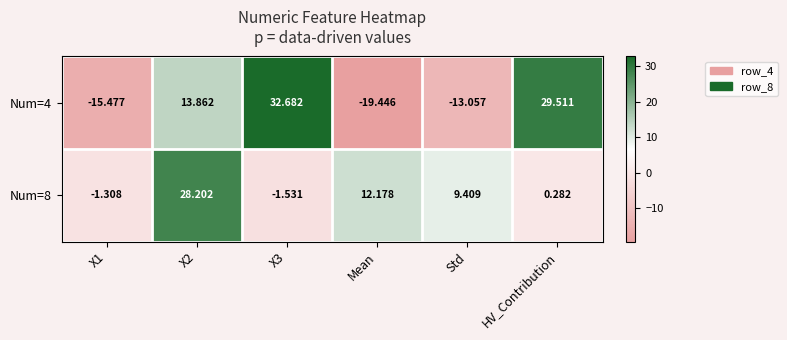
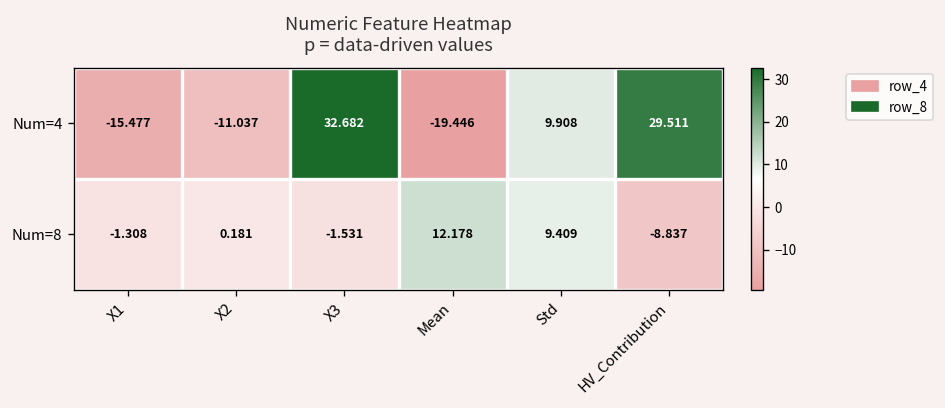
  {
    "Num=4": {
      "X1": -15.477,
-     "X2": 13.862,
+     "X2": -11.037,
      "X3": 32.682,
      "Mean": -19.446,
-     "Std": -13.057,
+     "Std": 9.908,
      "HV_Contribution": 29.511
    },
    "Num=8": {
      "X1": -1.308,
-     "X2": 28.202,
+     "X2": 0.181,
      "X3": -1.531,
      "Mean": 12.178,
      "Std": 9.409,
-     "HV_Contribution": 0.282
+     "HV_Contribution": -8.837
    }
  }
